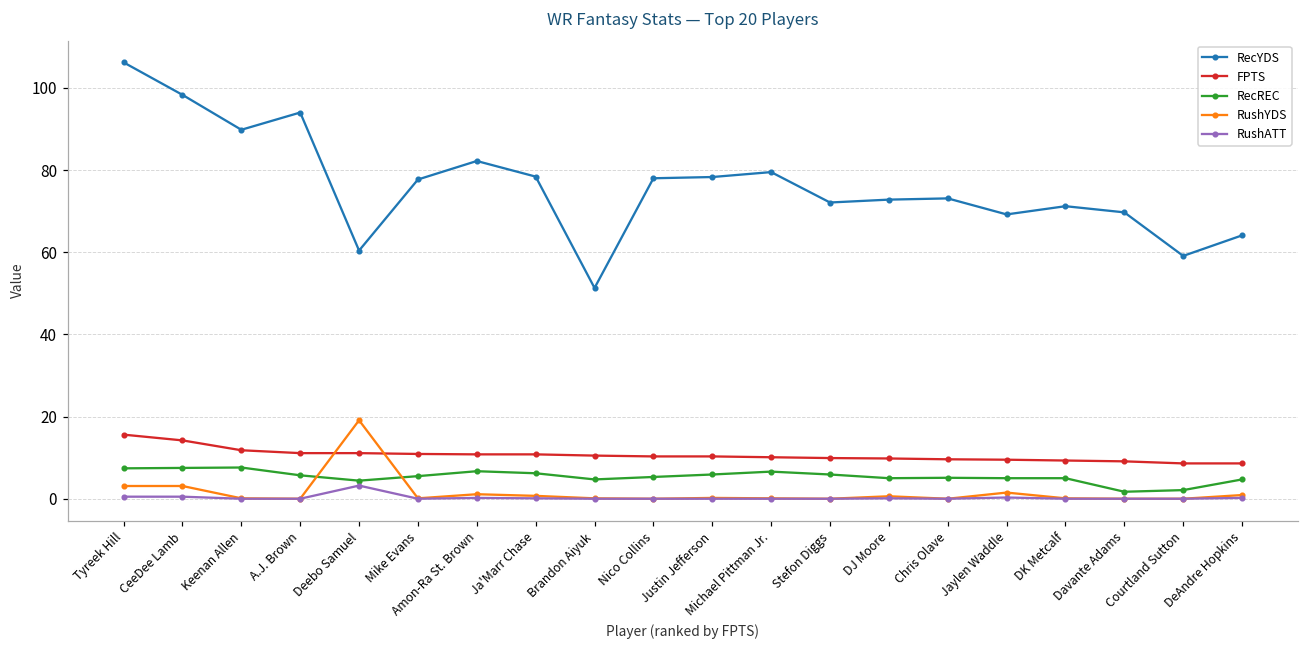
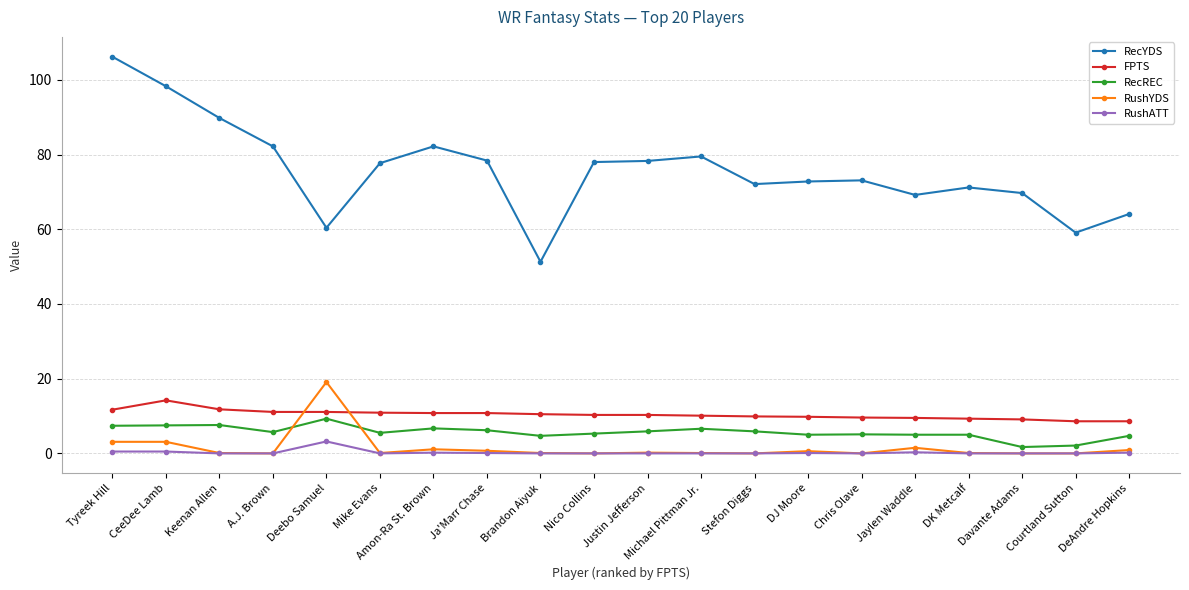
  {
    "RecYDS": {
      "Tyreek Hill": 106,
      "CeeDee Lamb": 98,
      "Keenan Allen": 90,
-     "A.J. Brown": 94,
+     "A.J. Brown": 82,
      "Deebo Samuel": 60,
      "Mike Evans": 78,
      "Amon-Ra St. Brown": 82,
      "Ja'Marr Chase": 78,
      "Brandon Aiyuk": 51,
      "Nico Collins": 78,
      "Justin Jefferson": 78,
      "Michael Pittman Jr.": 80,
      "Stefon Diggs": 72,
      "DJ Moore": 73,
      "Chris Olave": 73,
      "Jaylen Waddle": 69,
      "DK Metcalf": 71,
      "Davante Adams": 70,
      "Courtland Sutton": 59,
      "DeAndre Hopkins": 64
    },
    "FPTS": {
-     "Tyreek Hill": 16,
+     "Tyreek Hill": 12,
      "CeeDee Lamb": 14,
      "Keenan Allen": 12,
      "A.J. Brown": 11,
      "Deebo Samuel": 11,
      "Mike Evans": 11,
      "Amon-Ra St. Brown": 11,
      "Ja'Marr Chase": 11,
      "Brandon Aiyuk": 11,
      "Nico Collins": 10,
      "Justin Jefferson": 10,
      "Michael Pittman Jr.": 10,
      "Stefon Diggs": 10,
      "DJ Moore": 10,
      "Chris Olave": 10,
      "Jaylen Waddle": 10,
      "DK Metcalf": 9,
      "Davante Adams": 9,
      "Courtland Sutton": 9,
      "DeAndre Hopkins": 9
    },
    "RecREC": {
      "Tyreek Hill": 7,
      "CeeDee Lamb": 8,
      "Keenan Allen": 8,
      "A.J. Brown": 6,
-     "Deebo Samuel": 4,
+     "Deebo Samuel": 9,
      "Mike Evans": 6,
      "Amon-Ra St. Brown": 7,
      "Ja'Marr Chase": 6,
      "Brandon Aiyuk": 5,
      "Nico Collins": 5,
      "Justin Jefferson": 6,
      "Michael Pittman Jr.": 7,
      "Stefon Diggs": 6,
      "DJ Moore": 5,
      "Chris Olave": 5,
      "Jaylen Waddle": 5,
      "DK Metcalf": 5,
      "Davante Adams": 2,
      "Courtland Sutton": 2,
      "DeAndre Hopkins": 5
    },
    "RushYDS": {
      "Tyreek Hill": 3,
      "CeeDee Lamb": 3,
      "Deebo Samuel": 19,
      "Amon-Ra St. Brown": 1,
      "Jaylen Waddle": 2,
      "DeAndre Hopkins": 1
    },
    "RushATT": {
      "Tyreek Hill": 1,
      "CeeDee Lamb": 1,
      "Deebo Samuel": 3,
      "Amon-Ra St. Brown": 0,
      "Jaylen Waddle": 0,
      "DeAndre Hopkins": 0
    }
  }
